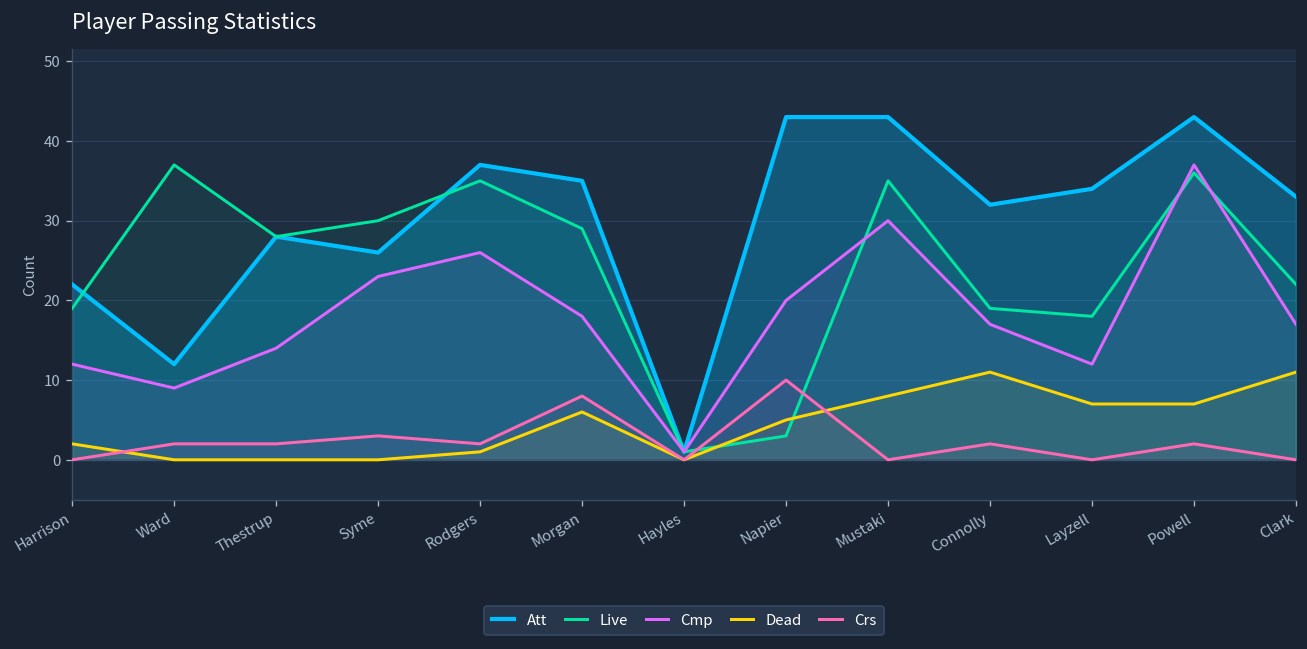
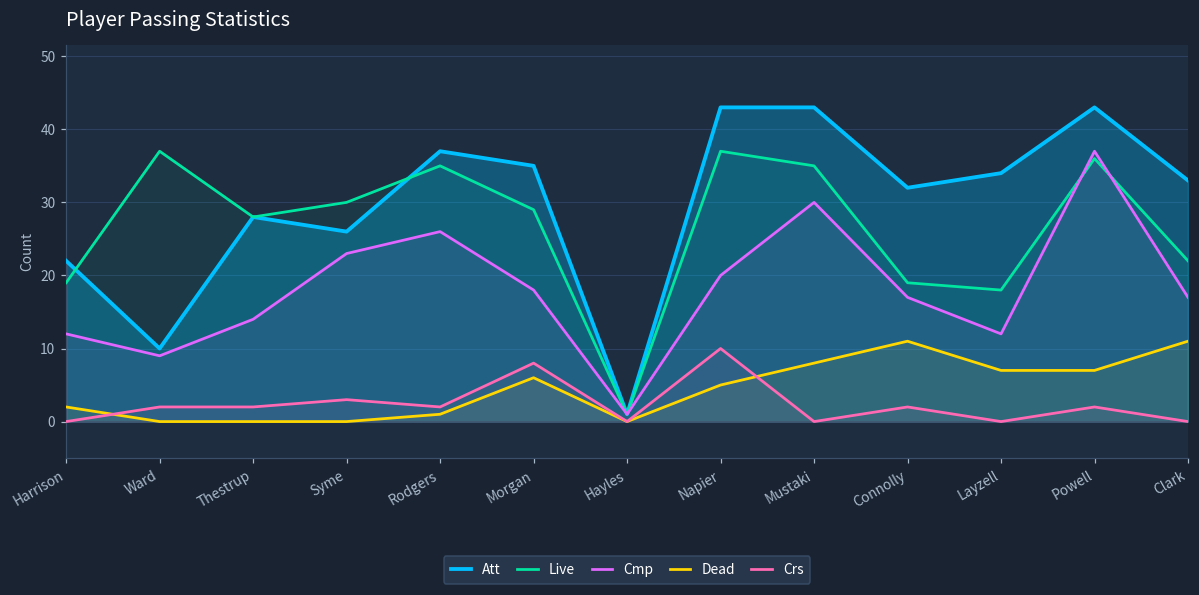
  {
    "Att": {
      "Harrison": 22,
-     "Ward": 12,
+     "Ward": 10,
      "Syme": 26,
      "Rodgers": 37,
      "Morgan": 35,
      "Napier": 43,
      "Mustaki": 43,
      "Connolly": 32,
      "Layzell": 34,
      "Powell": 43,
      "Clark": 33
    },
    "Live": {
      "Harrison": 19,
      "Ward": 37,
      "Syme": 30,
      "Rodgers": 35,
      "Morgan": 29,
-     "Napier": 3,
+     "Napier": 37,
      "Mustaki": 35,
      "Connolly": 19,
      "Layzell": 18,
      "Powell": 36,
      "Clark": 22
    },
    "Cmp": {
      "Harrison": 12,
      "Ward": 9,
      "Thestrup": 14,
      "Syme": 23,
      "Rodgers": 26,
      "Morgan": 18,
      "Napier": 20,
      "Mustaki": 30,
      "Connolly": 17,
      "Layzell": 12,
      "Powell": 37,
      "Clark": 17
    },
    "Dead": {
      "Harrison": 2,
      "Ward": 0,
      "Thestrup": 0,
      "Syme": 0,
      "Rodgers": 1,
      "Morgan": 6,
      "Napier": 5,
      "Mustaki": 8,
      "Connolly": 11,
      "Layzell": 7,
      "Powell": 7,
      "Clark": 11
    },
    "Crs": {
      "Harrison": 0,
      "Ward": 2,
      "Thestrup": 2,
      "Syme": 3,
      "Rodgers": 2,
      "Morgan": 8,
      "Napier": 10,
      "Mustaki": 0,
      "Connolly": 2,
      "Layzell": 0,
      "Powell": 2,
      "Clark": 0
    }
  }
